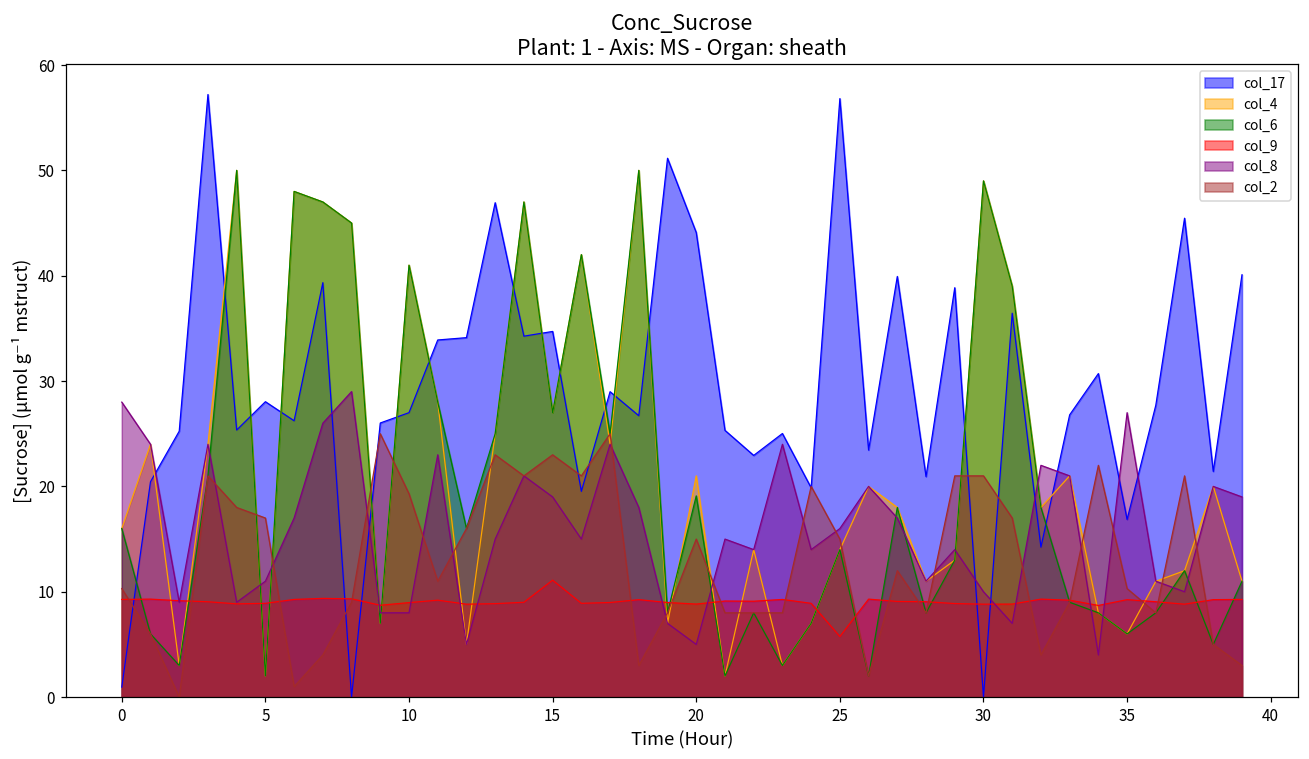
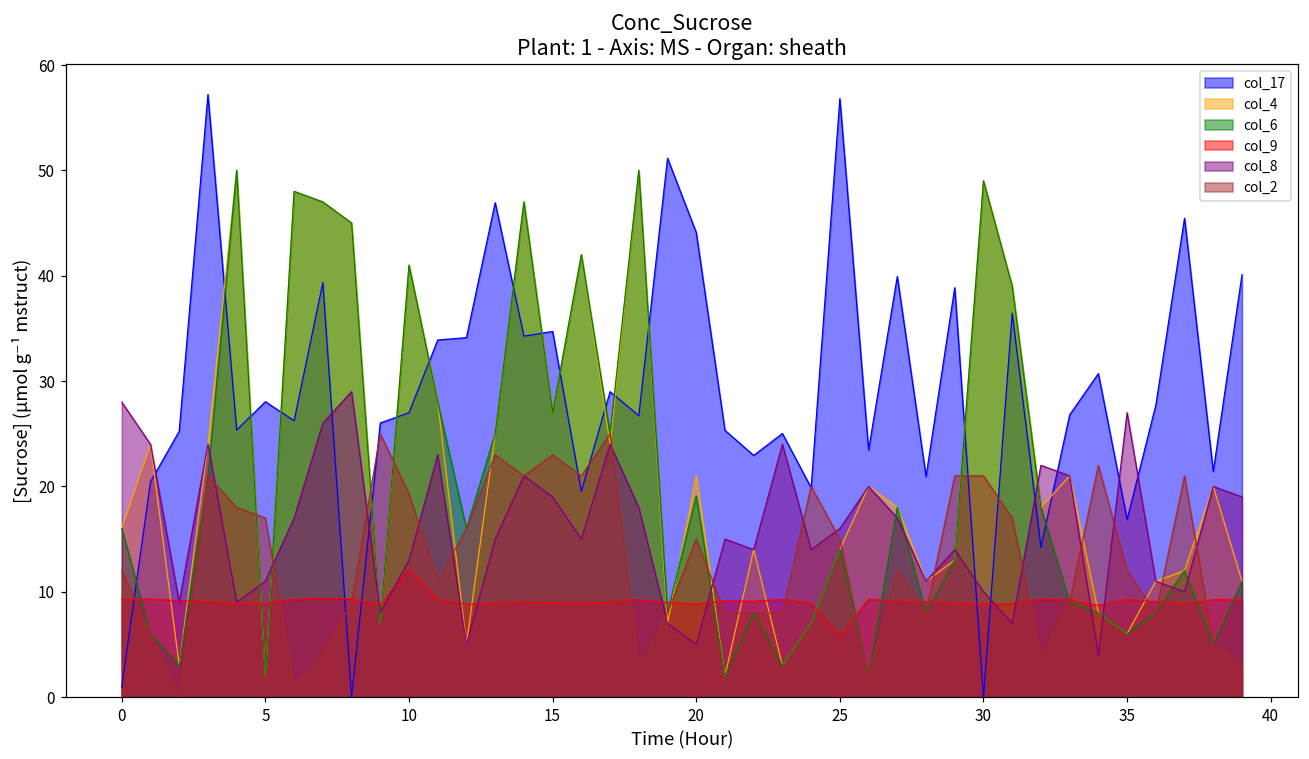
  {
    "col_17": {
      "0": 1,
      "5": 28,
      "10": 27,
      "15": 35,
      "20": 44,
      "25": 57,
      "30": 0,
      "35": 17
    },
    "col_4": {
      "20": 21
    },
    "col_6": {
      "20": 19
    },
    "col_9": {
      "0": 9,
      "5": 9,
-     "10": 9,
-     "15": 11,
+     "10": 12,
+     "15": 9,
      "20": 9,
      "25": 6,
      "30": 9,
      "35": 9
    },
    "col_8": {
      "0": 28,
      "5": 11,
-     "10": 8,
+     "10": 13,
      "15": 19,
      "20": 5,
      "25": 16,
      "30": 10,
      "35": 27
    },
    "col_2": {
-     "0": 10,
+     "0": 12,
      "5": 17,
      "10": 19,
      "15": 23,
      "20": 15,
      "25": 15,
      "30": 21,
-     "35": 10
+     "35": 12
    }
  }
